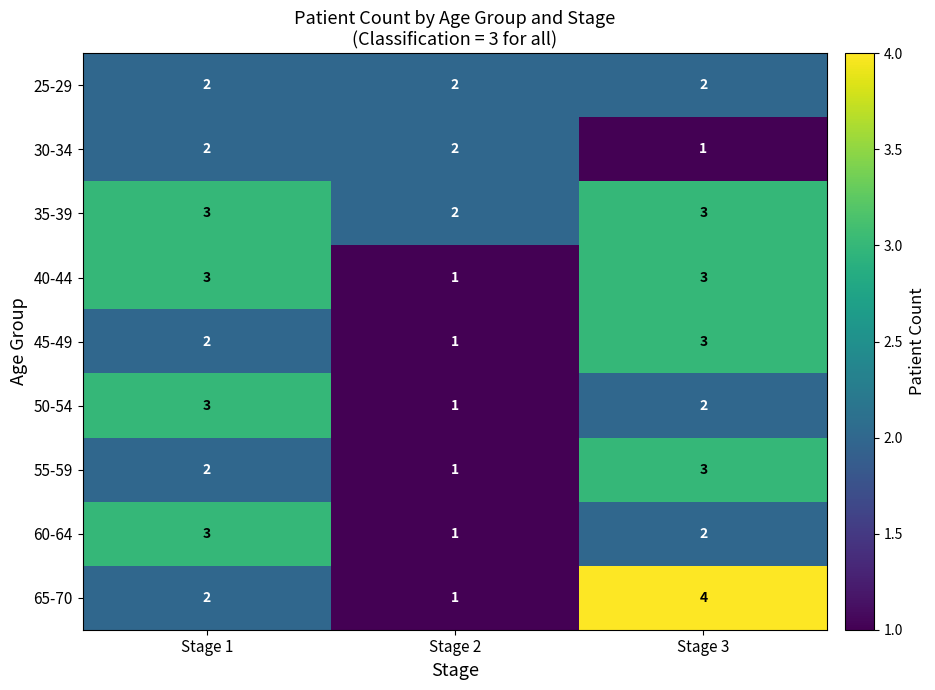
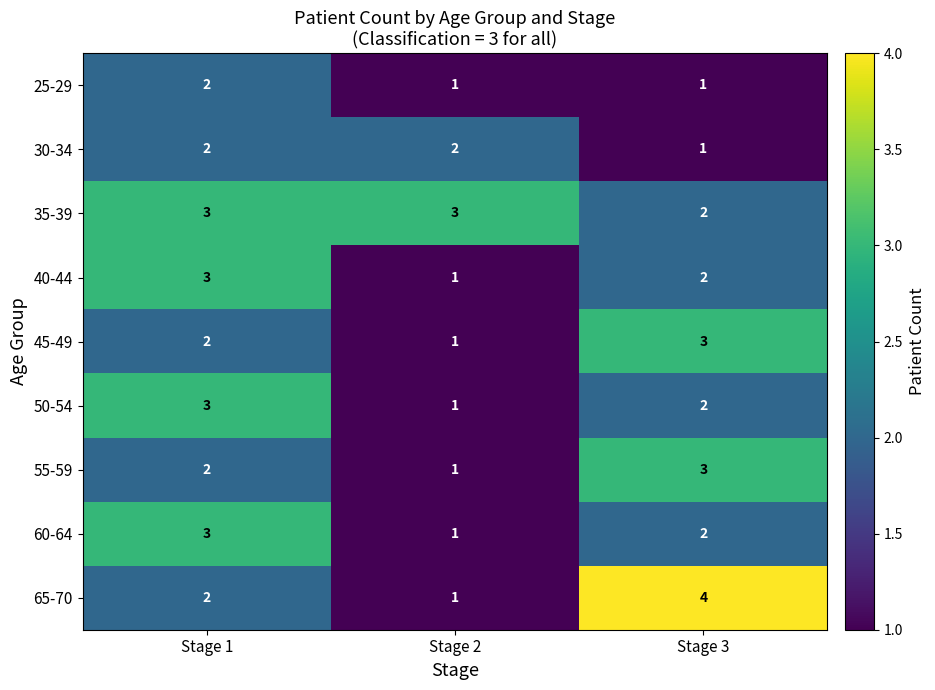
  {
    "25-29": {
      "Stage 1": 2,
-     "Stage 2": 2,
-     "Stage 3": 2
+     "Stage 2": 1,
+     "Stage 3": 1
    },
    "30-34": {
      "Stage 1": 2,
      "Stage 2": 2,
      "Stage 3": 1
    },
    "35-39": {
      "Stage 1": 3,
-     "Stage 2": 2,
-     "Stage 3": 3
+     "Stage 2": 3,
+     "Stage 3": 2
    },
    "40-44": {
      "Stage 1": 3,
      "Stage 2": 1,
-     "Stage 3": 3
+     "Stage 3": 2
    },
    "45-49": {
      "Stage 1": 2,
      "Stage 2": 1,
      "Stage 3": 3
    },
    "50-54": {
      "Stage 1": 3,
      "Stage 2": 1,
      "Stage 3": 2
    },
    "55-59": {
      "Stage 1": 2,
      "Stage 2": 1,
      "Stage 3": 3
    },
    "60-64": {
      "Stage 1": 3,
      "Stage 2": 1,
      "Stage 3": 2
    },
    "65-70": {
      "Stage 1": 2,
      "Stage 2": 1,
      "Stage 3": 4
    }
  }
